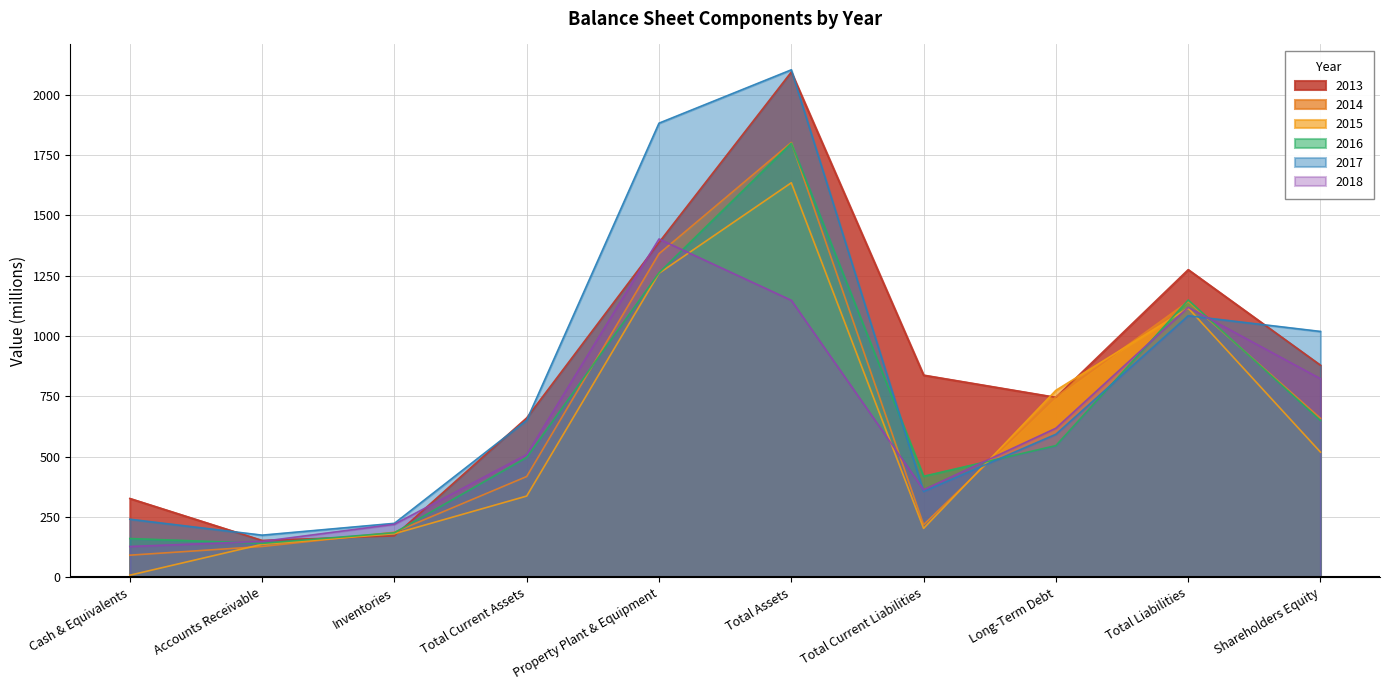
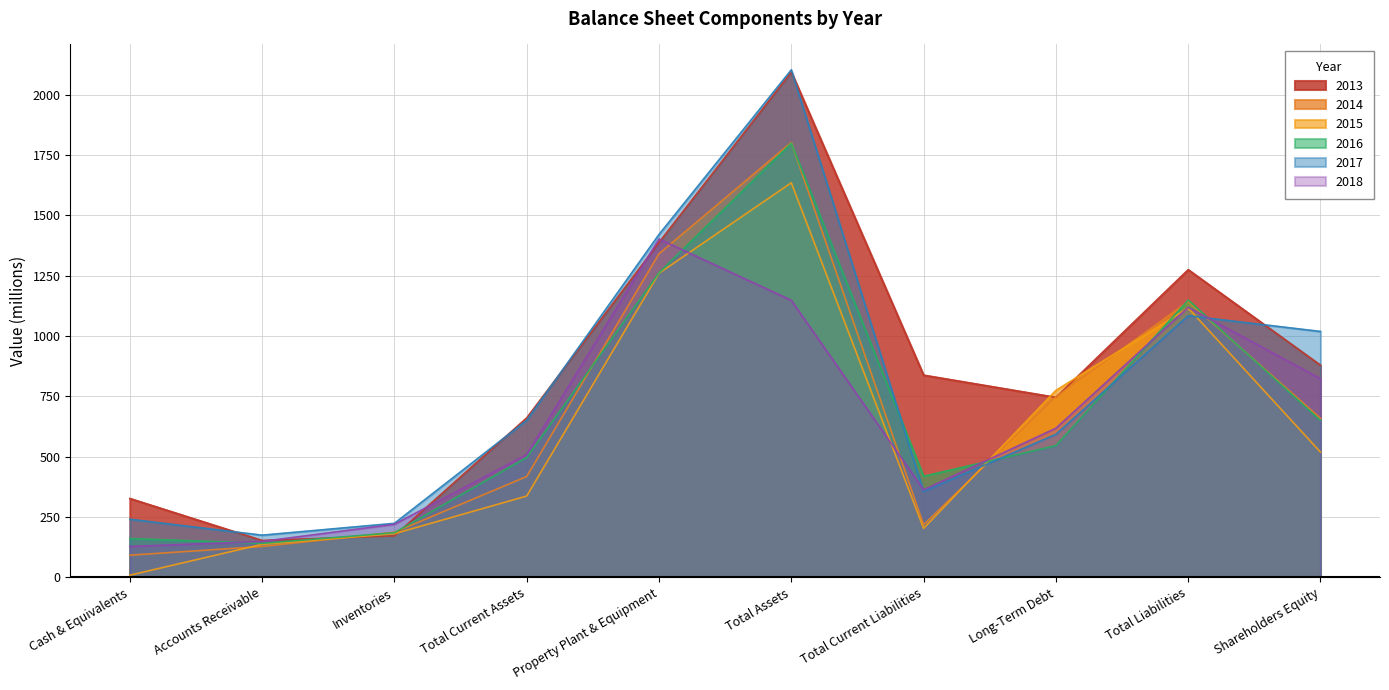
  {
    "2013": {
      "Cash & Equivalents": 330,
      "Property Plant & Equipment": 1390,
      "Total Current Liabilities": 840,
      "Total Liabilities": 1280,
      "Shareholders Equity": 880
    },
    "2016": {
      "Cash & Equivalents": 160,
      "Total Current Assets": 500,
      "Total Current Liabilities": 420,
      "Long-Term Debt": 550
    },
    "2017": {
      "Cash & Equivalents": 240,
      "Accounts Receivable": 180,
-     "Property Plant & Equipment": 1880,
+     "Property Plant & Equipment": 1420,
      "Long-Term Debt": 590,
      "Total Liabilities": 1080,
      "Shareholders Equity": 1020
    },
    "2018": {
      "Cash & Equivalents": 130,
      "Total Current Assets": 510,
      "Property Plant & Equipment": 1400,
      "Total Assets": 1150,
      "Long-Term Debt": 620,
      "Shareholders Equity": 820
    }
  }
